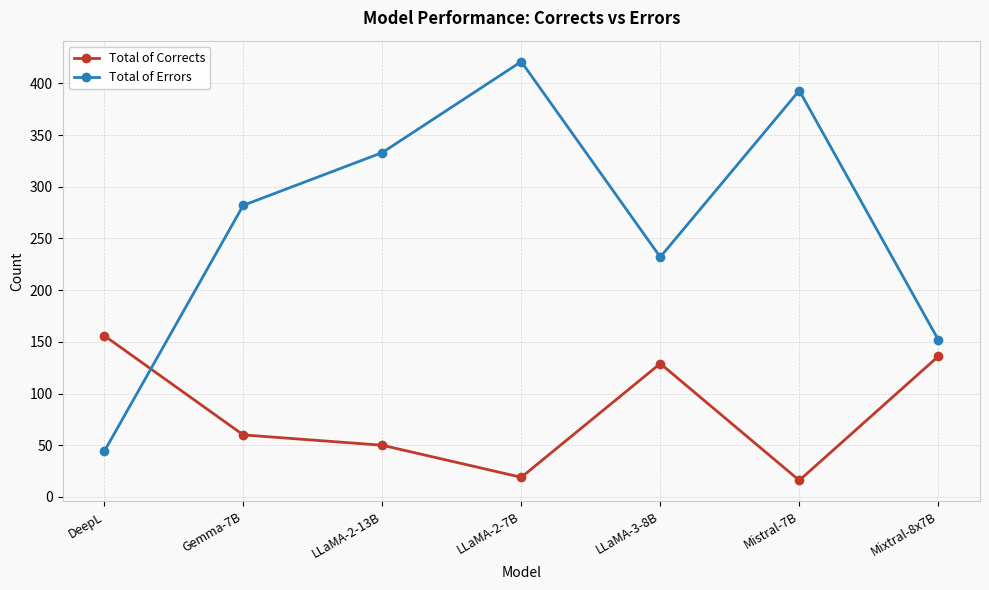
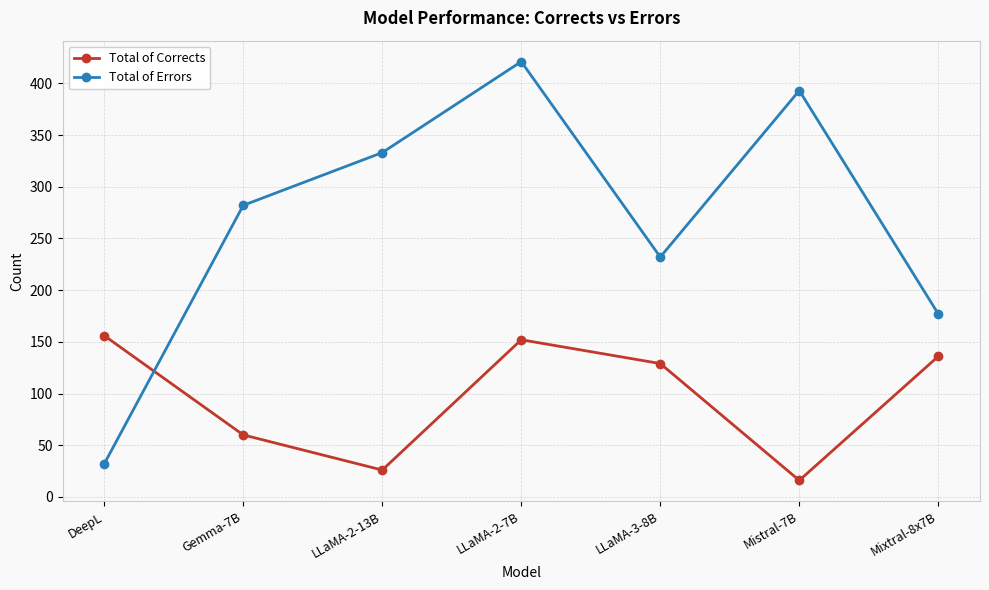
  {
    "Total of Corrects": {
      "DeepL": 156,
      "Gemma-7B": 60,
-     "LLaMA-2-13B": 50,
-     "LLaMA-2-7B": 19,
+     "LLaMA-2-13B": 26,
+     "LLaMA-2-7B": 152,
      "LLaMA-3-8B": 129,
      "Mistral-7B": 16,
      "Mixtral-8x7B": 136
    },
    "Total of Errors": {
-     "DeepL": 44,
+     "DeepL": 32,
      "Gemma-7B": 282,
      "LLaMA-2-13B": 333,
      "LLaMA-2-7B": 421,
      "LLaMA-3-8B": 232,
      "Mistral-7B": 393,
-     "Mixtral-8x7B": 152
+     "Mixtral-8x7B": 177
    }
  }
